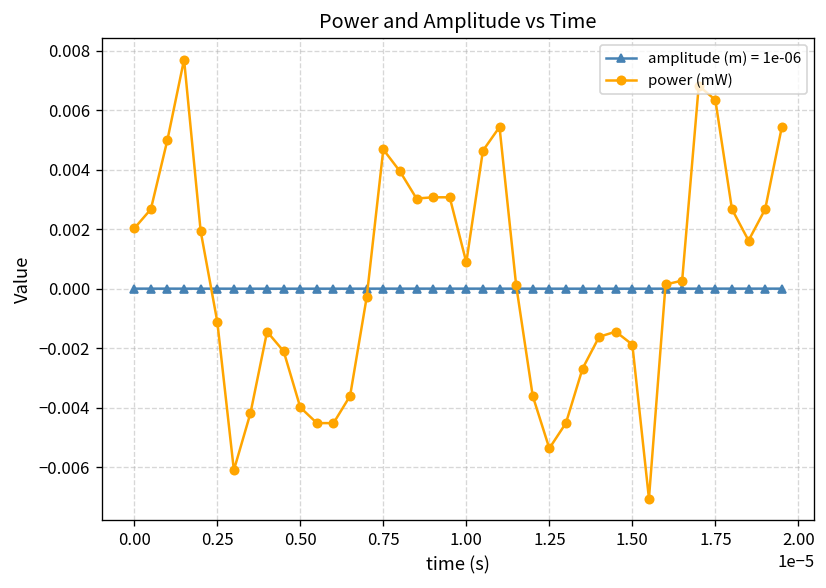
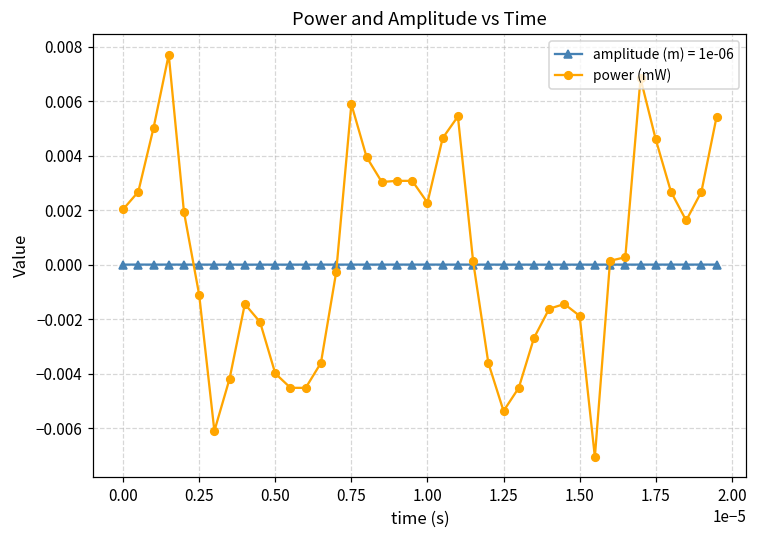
  {
    "amplitude (m) = 1e-06": {
      "0.00": 0.0000,
      "0.25": 0.0000,
      "0.50": 0.0000,
      "0.75": 0.0000,
      "1.00": 0.0000,
      "1.25": 0.0000,
      "1.50": 0.0000,
      "1.75": 0.0000
    },
    "power (mW)": {
      "0.00": 0.0020,
      "0.25": -0.0011,
      "0.50": -0.0040,
-     "0.75": 0.0047,
-     "1.00": 0.0009,
+     "0.75": 0.0059,
+     "1.00": 0.0023,
      "1.25": -0.0054,
      "1.50": -0.0019,
-     "1.75": 0.0063
+     "1.75": 0.0046
    }
  }
